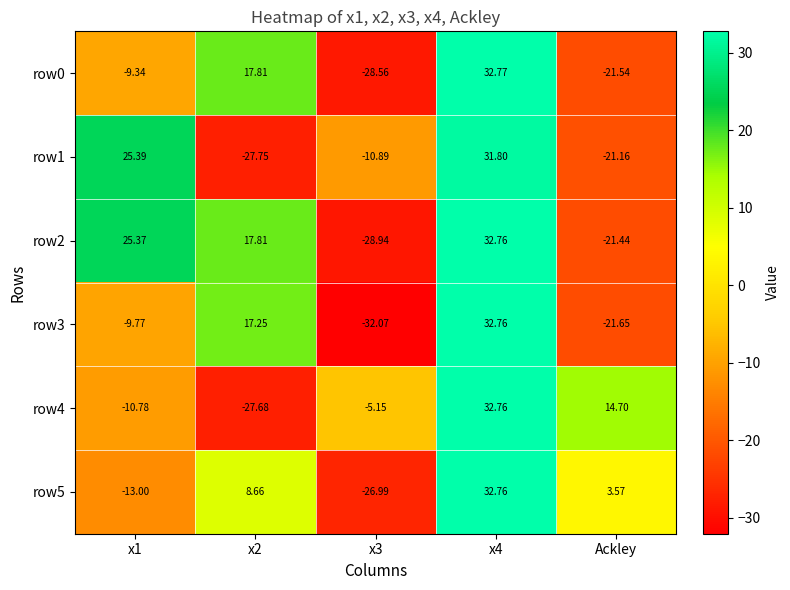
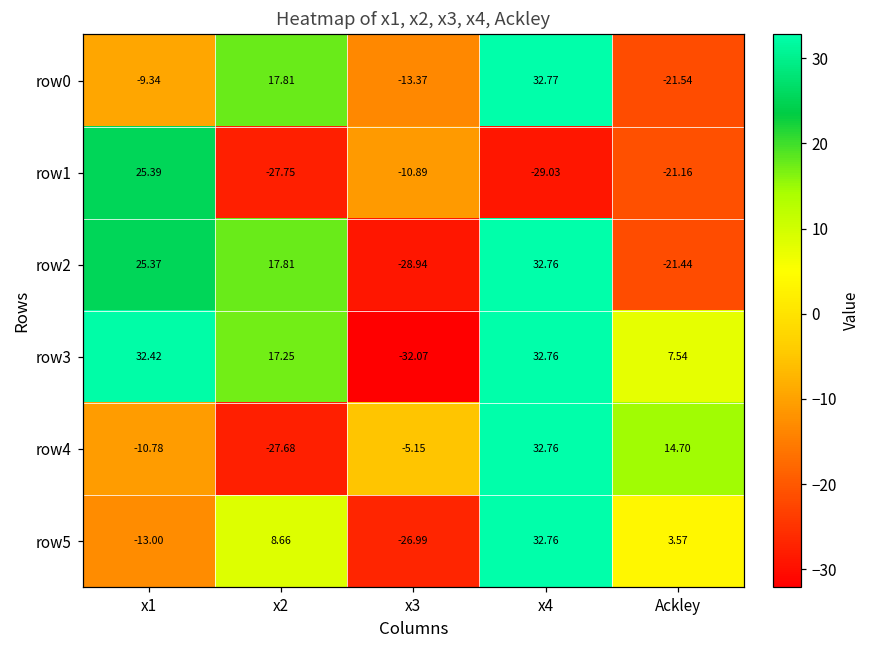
  {
    "row0": {
      "x1": -9.34,
      "x2": 17.81,
-     "x3": -28.56,
+     "x3": -13.37,
      "x4": 32.77,
      "Ackley": -21.54
    },
    "row1": {
      "x1": 25.39,
      "x2": -27.75,
      "x3": -10.89,
-     "x4": 31.80,
+     "x4": -29.03,
      "Ackley": -21.16
    },
    "row2": {
      "x1": 25.37,
      "x2": 17.81,
      "x3": -28.94,
      "x4": 32.76,
      "Ackley": -21.44
    },
    "row3": {
-     "x1": -9.77,
+     "x1": 32.42,
      "x2": 17.25,
      "x3": -32.07,
      "x4": 32.76,
-     "Ackley": -21.65
+     "Ackley": 7.54
    },
    "row4": {
      "x1": -10.78,
      "x2": -27.68,
      "x3": -5.15,
      "x4": 32.76,
      "Ackley": 14.70
    },
    "row5": {
      "x1": -13.00,
      "x2": 8.66,
      "x3": -26.99,
      "x4": 32.76,
      "Ackley": 3.57
    }
  }
